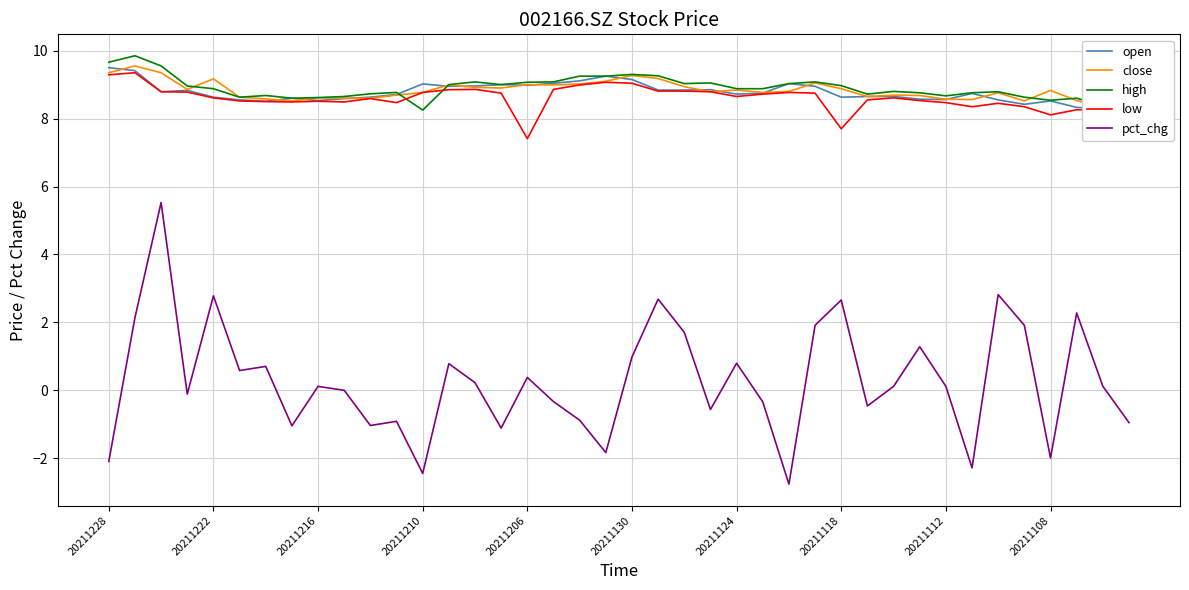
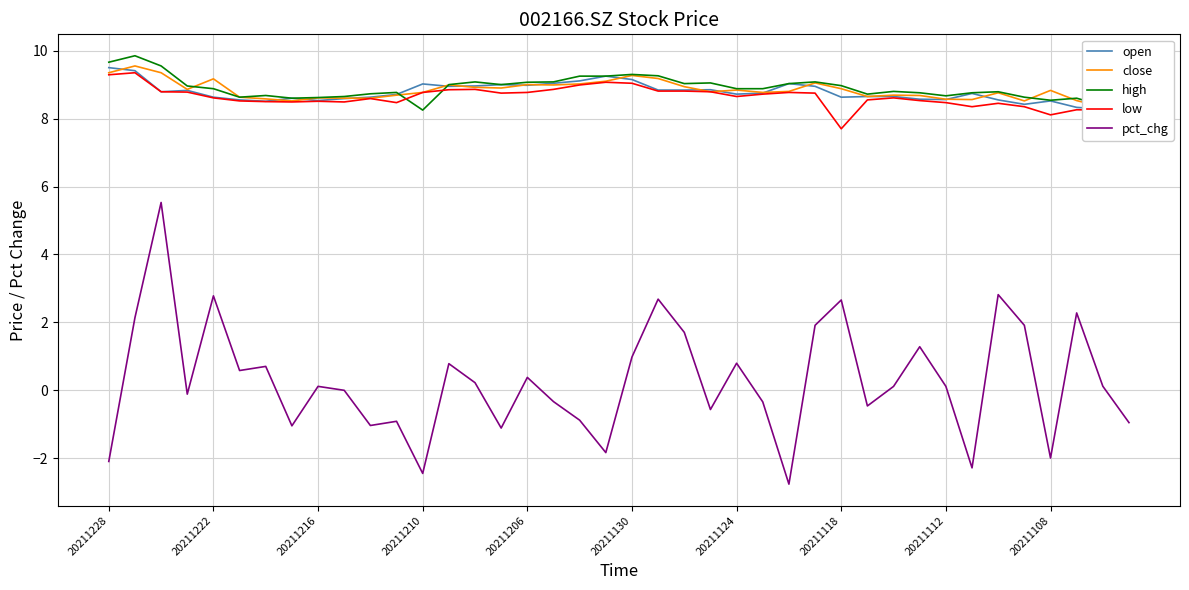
  {
    "open": {
      "20211228": 9.5,
      "20211210": 9.0,
      "20211130": 9.2,
      "20211118": 8.6
    },
    "close": {
      "20211222": 9.2,
      "20211118": 8.9,
      "20211108": 8.8
    },
    "high": {
      "20211228": 9.7,
      "20211222": 8.9,
      "20211210": 8.3,
      "20211118": 9.0,
      "20211112": 8.7
    },
    "low": {
-     "20211206": 7.4,
+     "20211206": 8.8,
      "20211130": 9.0,
      "20211118": 7.7,
      "20211112": 8.5,
      "20211108": 8.1
    },
    "pct_chg": {
      "20211228": -2.1,
      "20211222": 2.8,
      "20211216": 0.1,
      "20211210": -2.4,
      "20211206": 0.4,
      "20211130": 1.0,
      "20211124": 0.8,
      "20211118": 2.7,
      "20211112": 0.1,
      "20211108": -2.0
    }
  }
